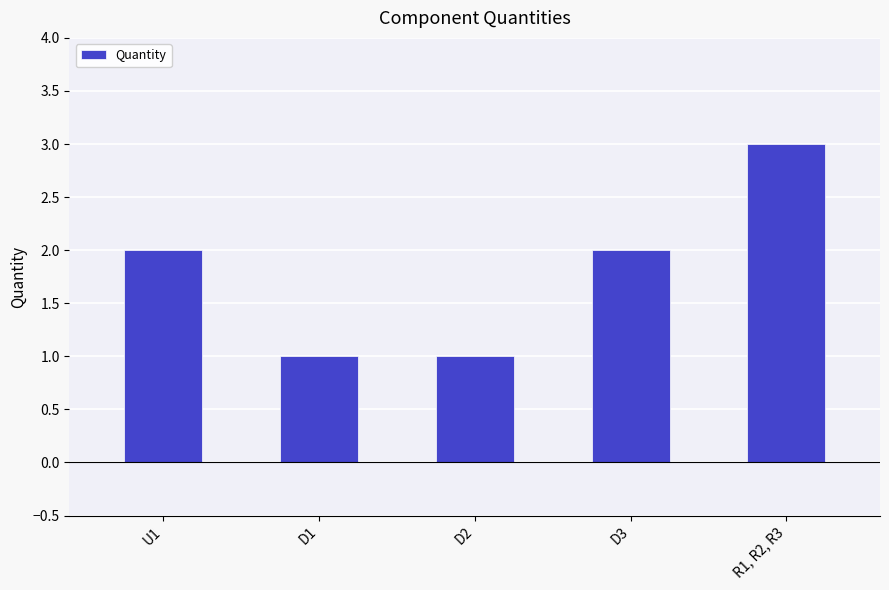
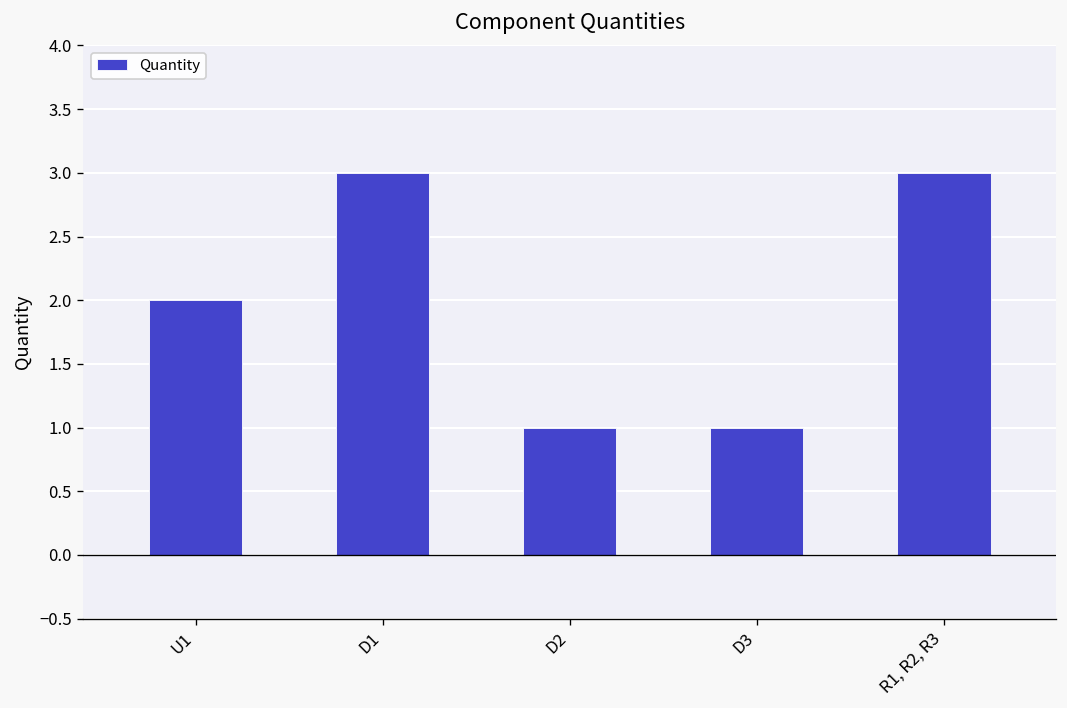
  {
    "U1": 2,
-   "D1": 1,
+   "D1": 3,
    "D2": 1,
-   "D3": 2,
+   "D3": 1,
    "R1, R2, R3": 3
  }
